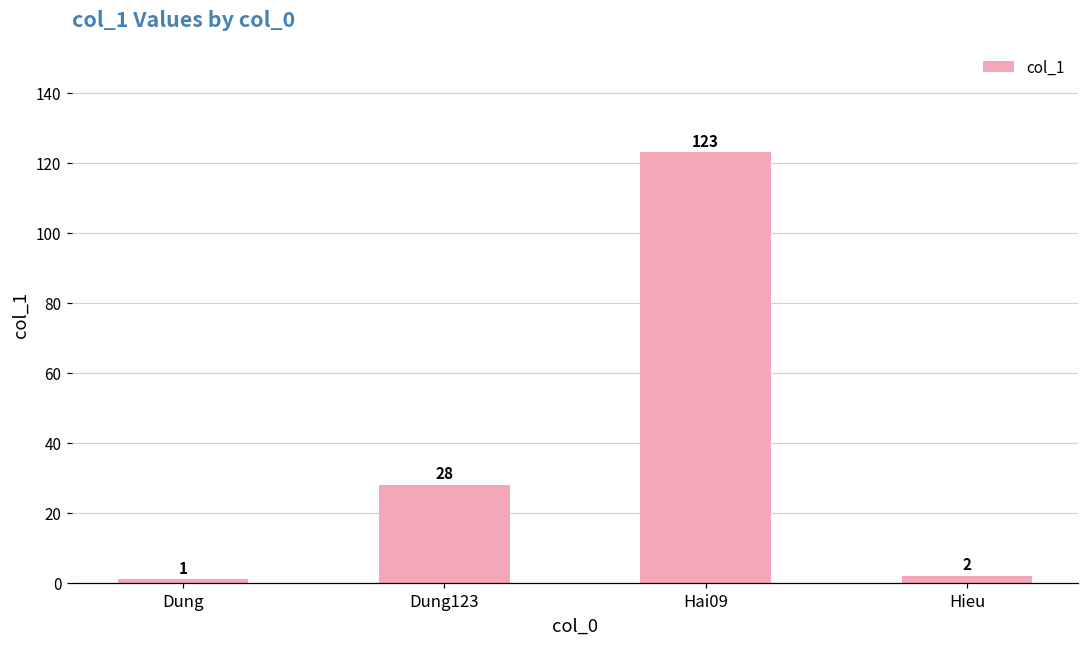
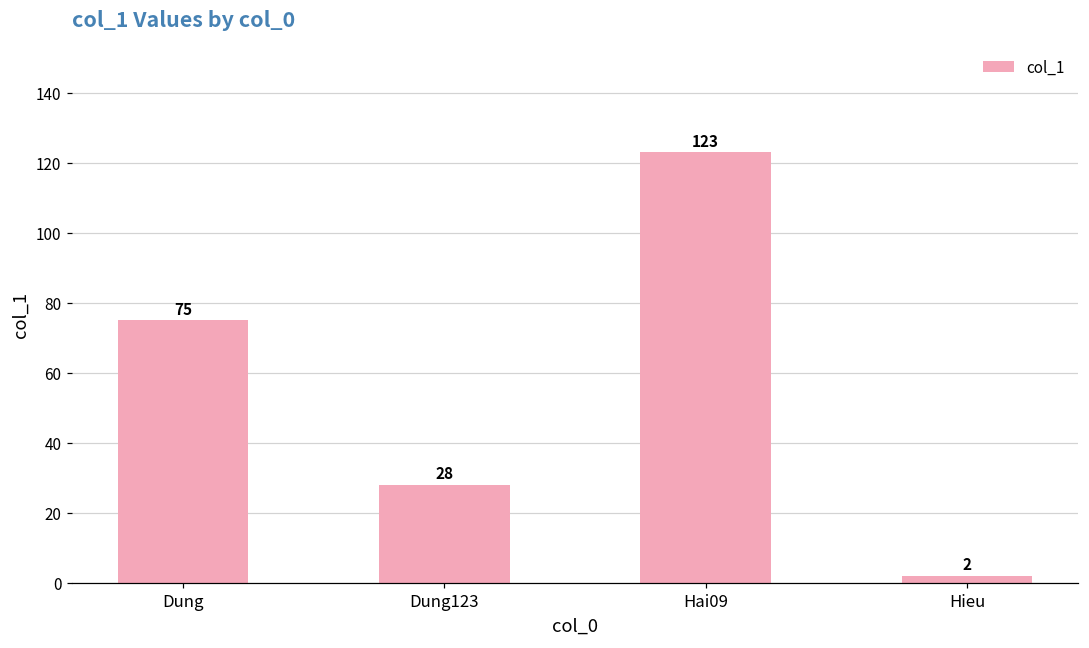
  {
-   "Dung": 1,
+   "Dung": 75,
    "Dung123": 28,
    "Hai09": 123,
    "Hieu": 2
  }
